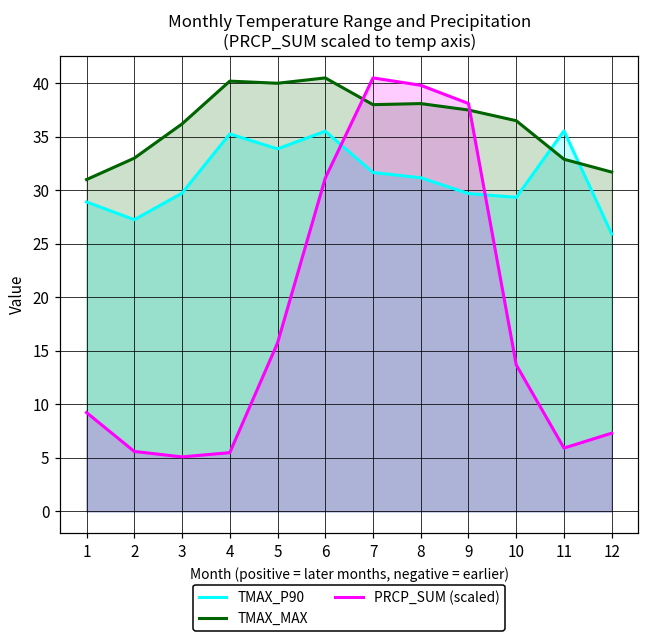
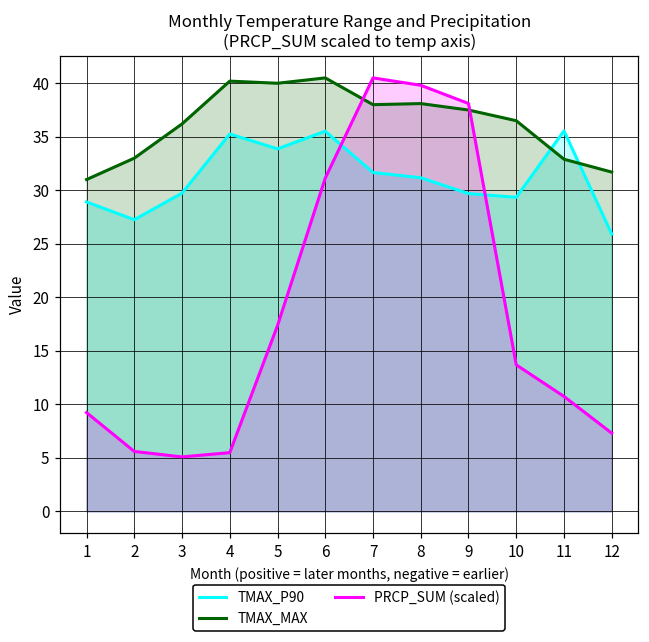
  {
    "TMAX_P90": {
      "1": 29,
      "2": 27,
      "3": 30,
      "4": 35,
      "5": 34,
      "6": 36,
      "7": 32,
      "8": 31,
      "9": 30,
      "10": 29,
      "11": 36,
      "12": 26
    },
    "TMAX_MAX": {
      "1": 31,
      "2": 33,
      "3": 36,
      "4": 40,
      "5": 40,
      "6": 41,
      "7": 38,
      "8": 38,
      "9": 38,
      "10": 37,
      "11": 33,
      "12": 32
    },
    "PRCP_SUM (scaled)": {
      "1": 9,
      "2": 6,
      "3": 5,
      "4": 5,
-     "5": 16,
+     "5": 17,
      "6": 31,
      "7": 41,
      "8": 40,
      "9": 38,
      "10": 14,
-     "11": 6,
+     "11": 11,
      "12": 7
    }
  }
